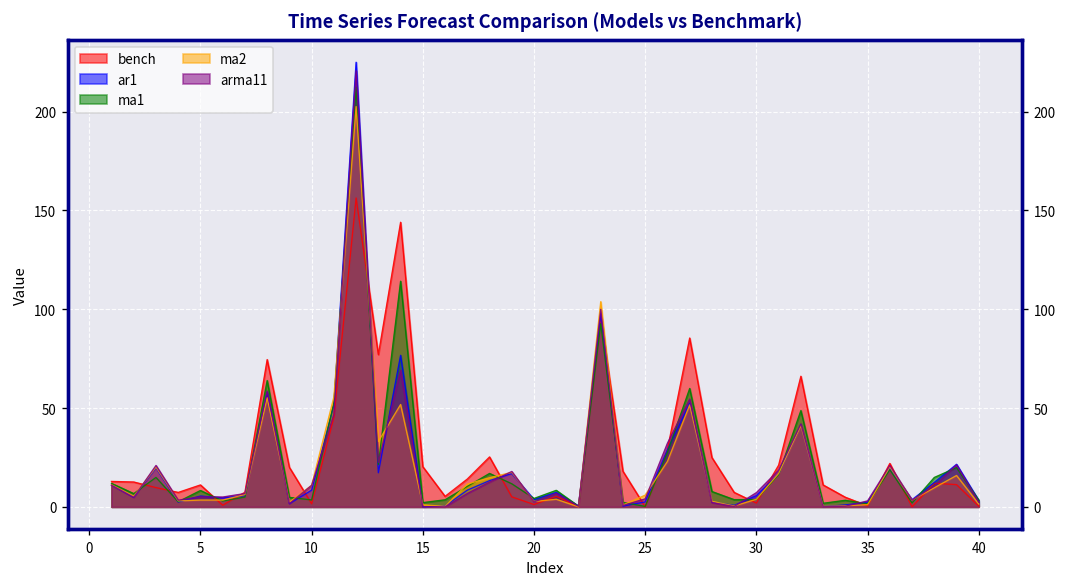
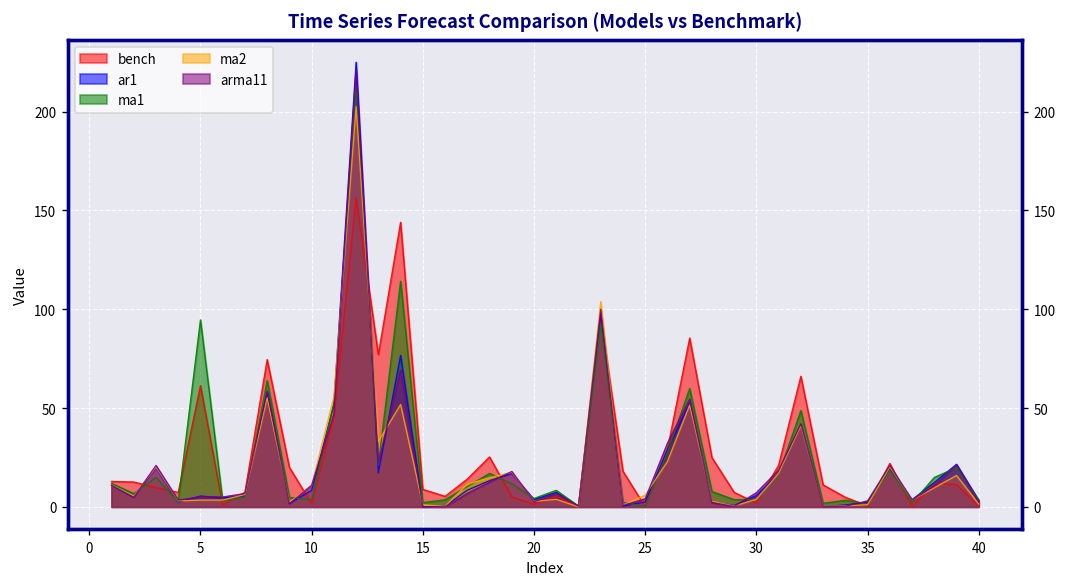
  {
    "bench": {
-     "5": 11,
+     "5": 61,
      "10": 2,
-     "15": 20,
+     "15": 9,
      "30": 2
    },
    "ar1": {
      "10": 8,
      "25": 3
    },
    "ma1": {
-     "5": 8,
+     "5": 95,
      "10": 3
    },
    "ma2": {
      "5": 3,
      "25": 6
    },
    "arma11": {
      "25": 4
    }
  }
